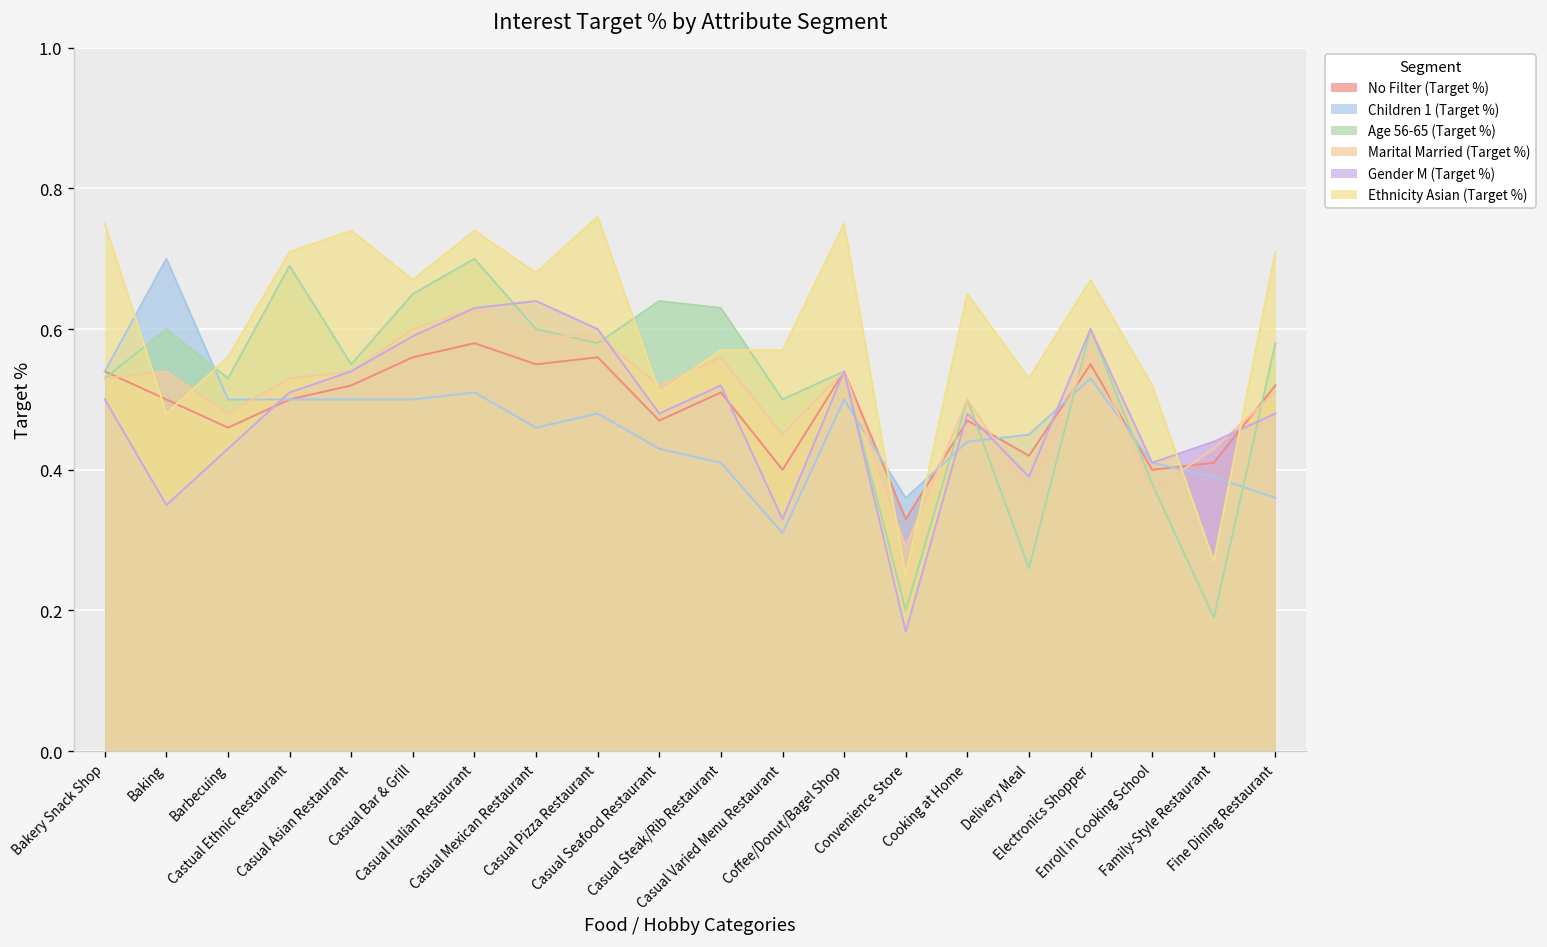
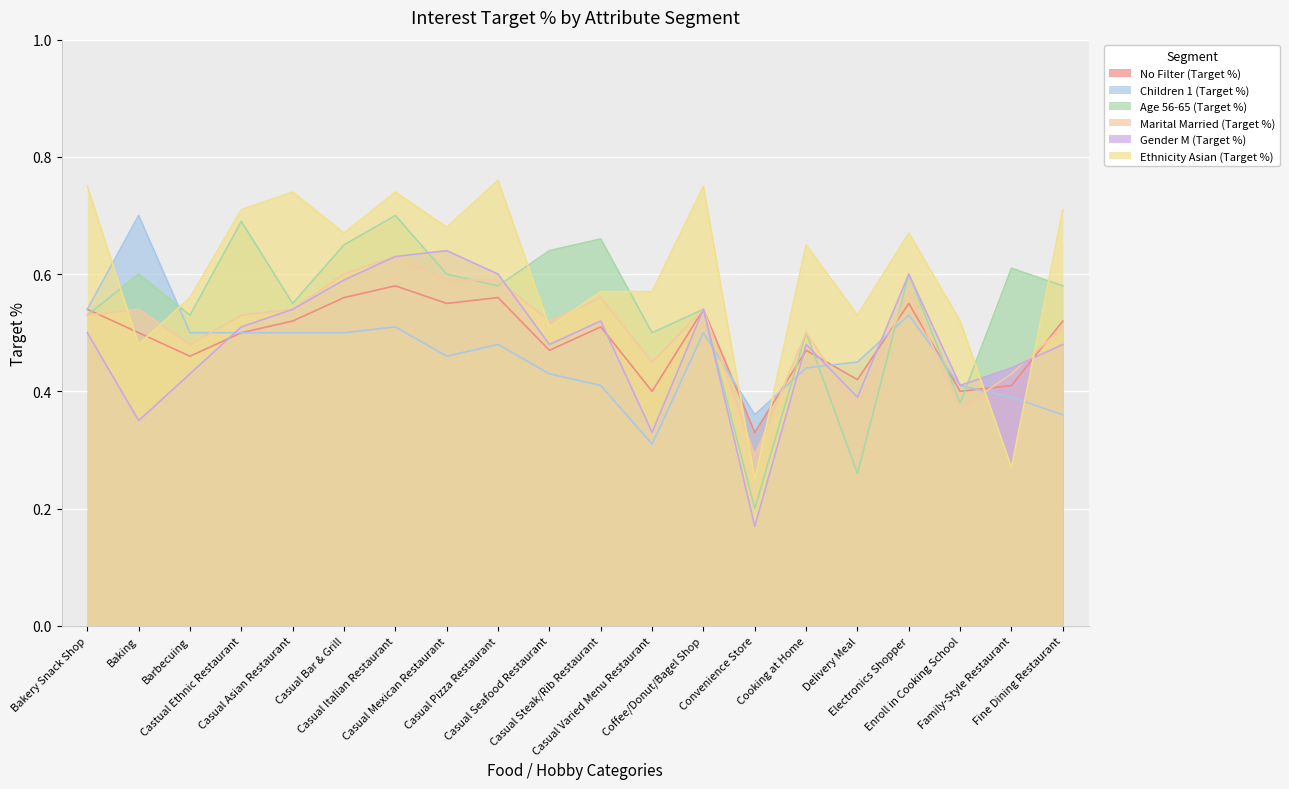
  {
    "No Filter (Target %)": {
      "Baking": 0.50,
      "Barbecuing": 0.46,
      "Casual Asian Restaurant": 0.52,
      "Casual Bar & Grill": 0.56,
      "Casual Italian Restaurant": 0.58,
      "Casual Mexican Restaurant": 0.55,
      "Casual Pizza Restaurant": 0.56,
      "Casual Seafood Restaurant": 0.47,
      "Casual Steak/Rib Restaurant": 0.51,
      "Casual Varied Menu Restaurant": 0.40,
      "Convenience Store": 0.33,
      "Cooking at Home": 0.47,
      "Delivery Meal": 0.42,
      "Electronics Shopper": 0.55,
      "Enroll in Cooking School": 0.40,
      "Family-Style Restaurant": 0.41,
      "Fine Dining Restaurant": 0.52
    },
    "Age 56-65 (Target %)": {
      "Baking": 0.60,
      "Barbecuing": 0.53,
      "Castual Ethnic Restaurant": 0.69,
      "Casual Asian Restaurant": 0.55,
      "Casual Bar & Grill": 0.65,
      "Casual Italian Restaurant": 0.70,
      "Casual Mexican Restaurant": 0.60,
      "Casual Pizza Restaurant": 0.58,
      "Casual Seafood Restaurant": 0.64,
-     "Casual Steak/Rib Restaurant": 0.63,
+     "Casual Steak/Rib Restaurant": 0.66,
      "Casual Varied Menu Restaurant": 0.50,
      "Convenience Store": 0.20,
      "Delivery Meal": 0.26,
      "Enroll in Cooking School": 0.38,
-     "Family-Style Restaurant": 0.19,
+     "Family-Style Restaurant": 0.61,
      "Fine Dining Restaurant": 0.58
    }
  }
